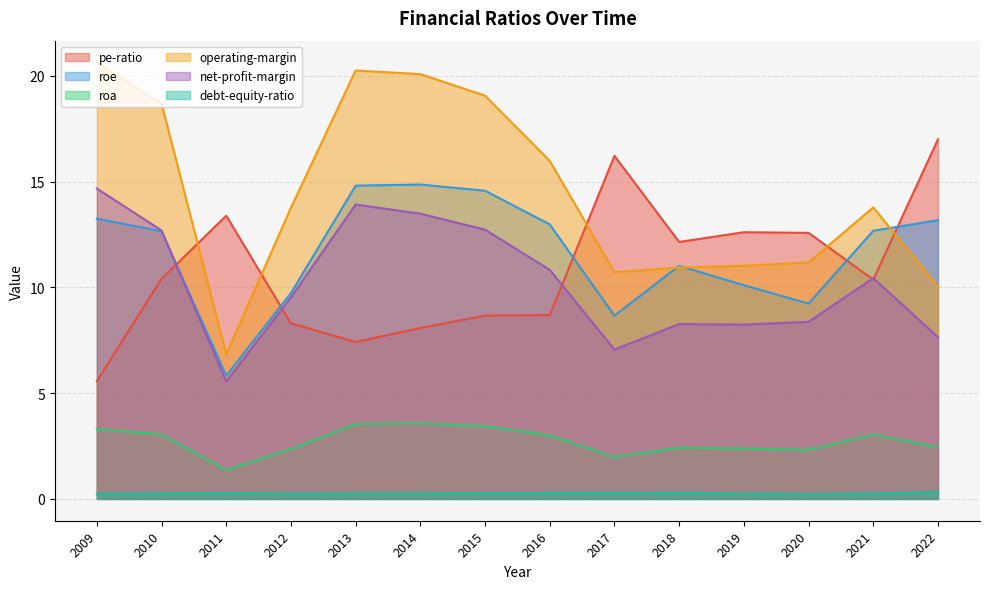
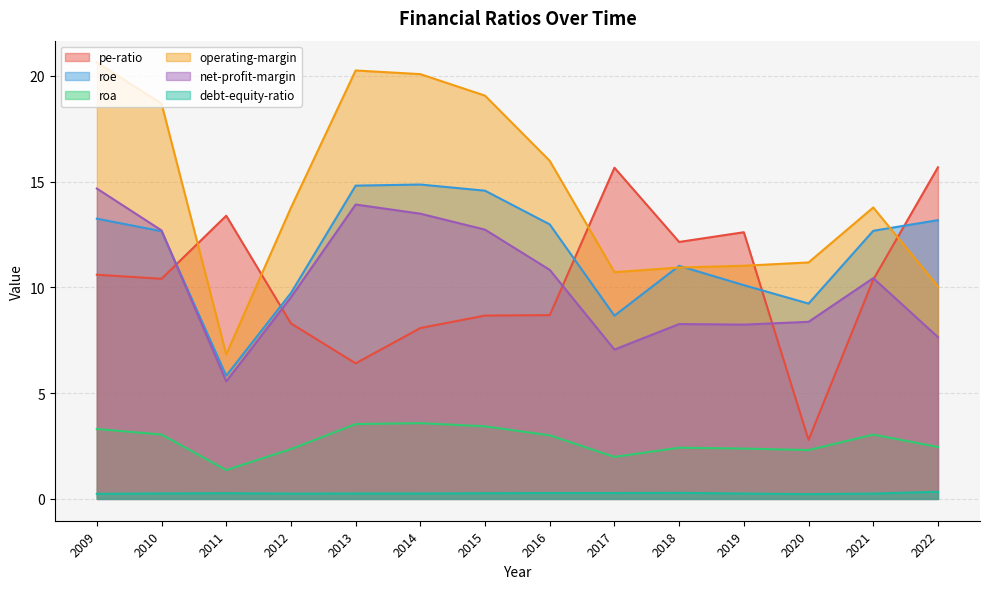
  {
    "pe-ratio": {
-     "2009": 5.6,
+     "2009": 10.6,
      "2010": 10.4,
      "2011": 13.4,
      "2012": 8.3,
-     "2013": 7.4,
+     "2013": 6.4,
      "2014": 8.1,
      "2015": 8.7,
      "2016": 8.7,
-     "2017": 16.2,
+     "2017": 15.7,
      "2018": 12.2,
      "2019": 12.6,
-     "2020": 12.6,
-     "2022": 17.0
+     "2020": 2.8,
+     "2022": 15.7
    },
    "operating-margin": {
      "2011": 6.8,
      "2012": 13.8,
      "2013": 20.3,
      "2014": 20.1,
      "2015": 19.1,
      "2016": 16.0,
      "2017": 10.7,
      "2019": 11.0,
      "2020": 11.2,
      "2021": 13.8,
      "2022": 10.0
    },
    "net-profit-margin": {
      "2009": 14.7,
      "2011": 5.6,
      "2012": 9.5,
      "2013": 13.9,
      "2014": 13.5,
      "2015": 12.7,
      "2016": 10.8,
      "2017": 7.1,
      "2018": 8.3,
      "2019": 8.2,
      "2020": 8.4,
      "2022": 7.7
    }
  }
